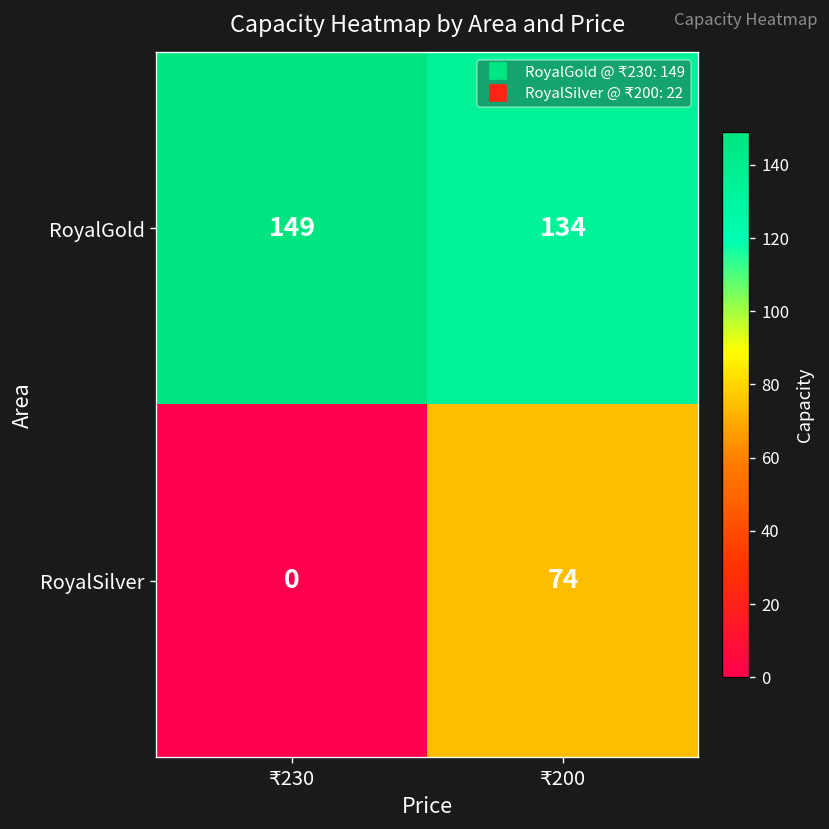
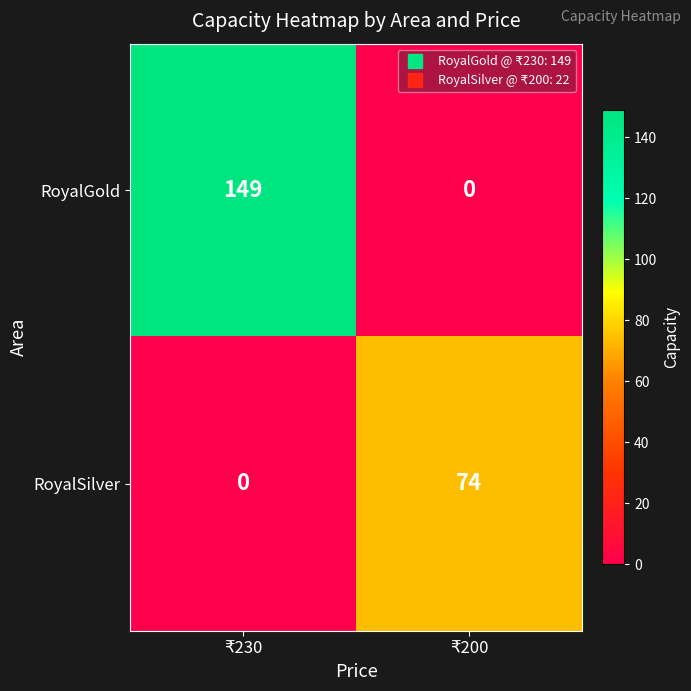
  {
    "RoyalGold": {
      "₹230": 149,
-     "₹200": 134
+     "₹200": 0
    },
    "RoyalSilver": {
      "₹230": 0,
      "₹200": 74
    }
  }
